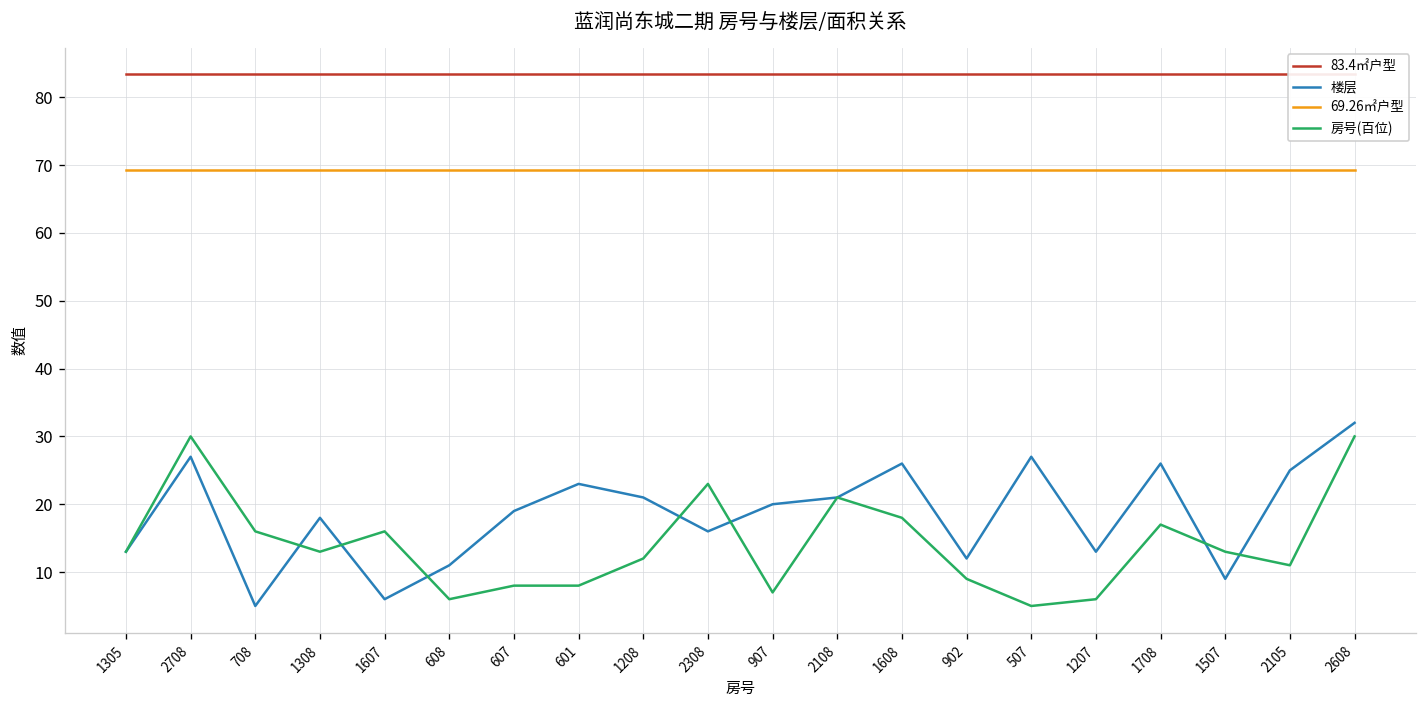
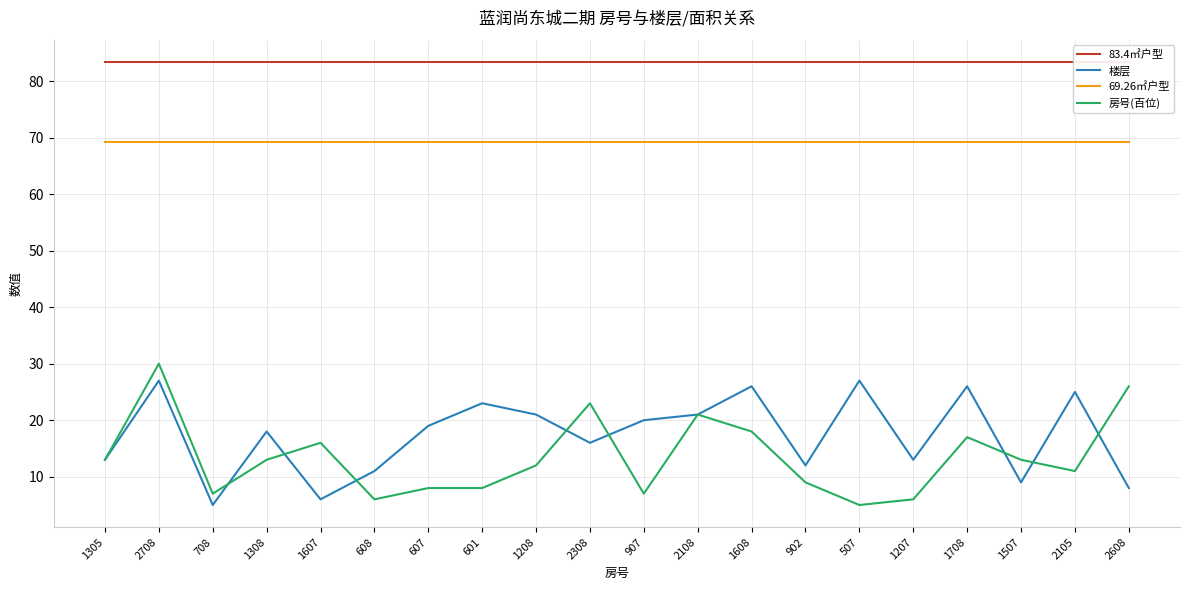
  {
    "83.4㎡户型": {
      "1305": 83,
      "2708": 83,
      "708": 83,
      "1308": 83,
      "1607": 83,
      "608": 83,
      "607": 83,
      "601": 83,
      "1208": 83,
      "2308": 83,
      "907": 83,
      "2108": 83,
      "1608": 83,
      "902": 83,
      "507": 83,
      "1207": 83,
      "1708": 83,
      "1507": 83
    },
    "楼层": {
      "2708": 27,
      "708": 5,
      "1308": 18,
      "1607": 6,
      "608": 11,
      "607": 19,
      "601": 23,
      "1208": 21,
      "2308": 16,
      "907": 20,
      "1608": 26,
      "902": 12,
      "507": 27,
      "1207": 13,
      "1708": 26,
      "1507": 9,
      "2105": 25,
-     "2608": 32
+     "2608": 8
    },
    "69.26㎡户型": {
      "1305": 69,
      "2708": 69,
      "708": 69,
      "1308": 69,
      "1607": 69,
      "608": 69,
      "607": 69,
      "601": 69,
      "1208": 69,
      "2308": 69,
      "907": 69,
      "2108": 69,
      "1608": 69,
      "902": 69,
      "507": 69,
      "1207": 69,
      "1708": 69,
      "1507": 69,
      "2105": 69,
      "2608": 69
    },
    "房号(百位)": {
      "2708": 30,
-     "708": 16,
+     "708": 7,
      "1308": 13,
      "1607": 16,
      "608": 6,
      "607": 8,
      "601": 8,
      "1208": 12,
      "2308": 23,
      "907": 7,
      "1608": 18,
      "902": 9,
      "507": 5,
      "1207": 6,
      "1708": 17,
      "1507": 13,
      "2105": 11,
-     "2608": 30
+     "2608": 26
    }
  }
